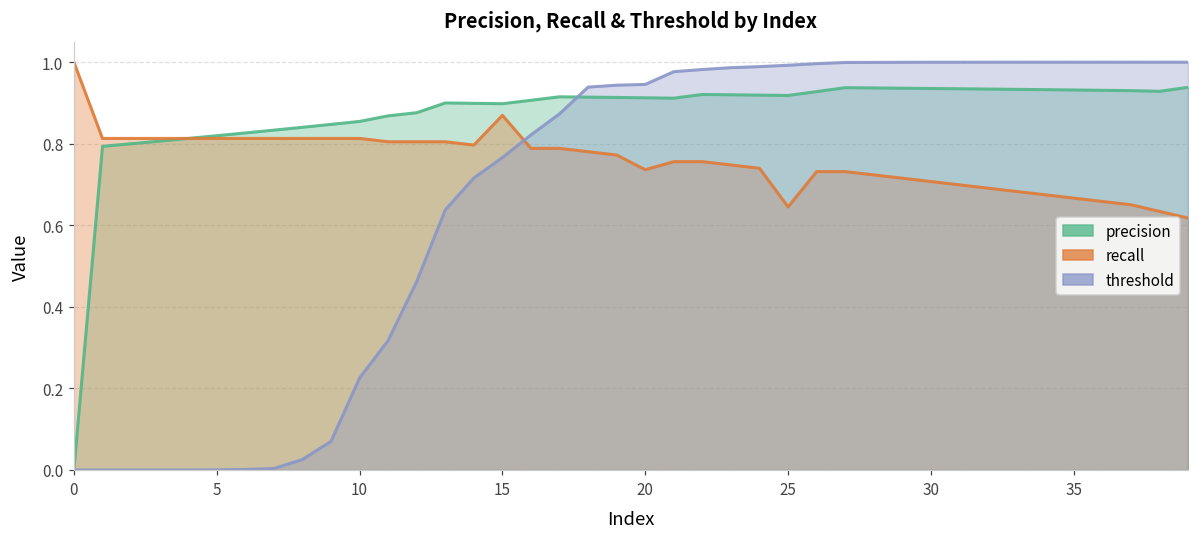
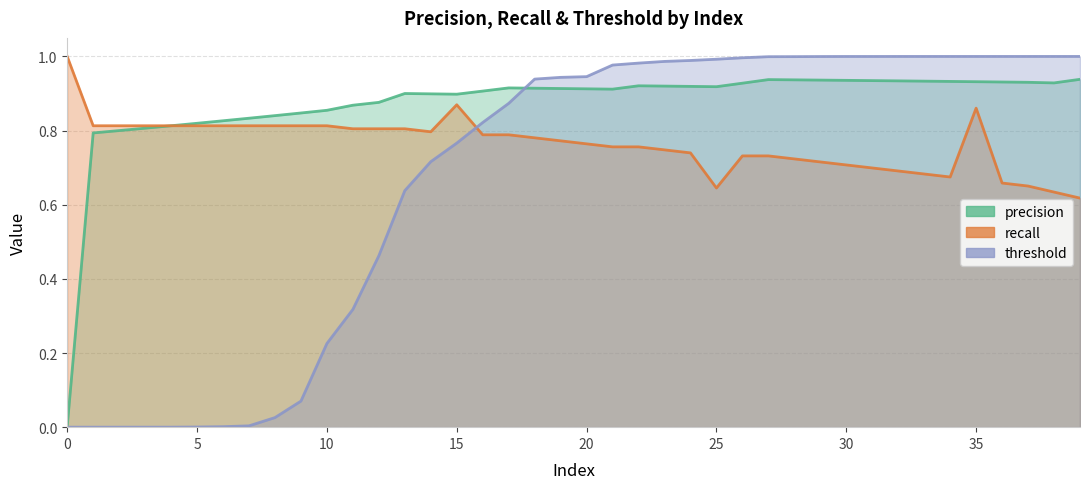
  {
    "recall": {
      "0": 1.00,
      "10": 0.81,
      "15": 0.87,
-     "20": 0.74,
+     "20": 0.76,
      "25": 0.65,
      "30": 0.71,
-     "35": 0.67
+     "35": 0.86
    }
  }
